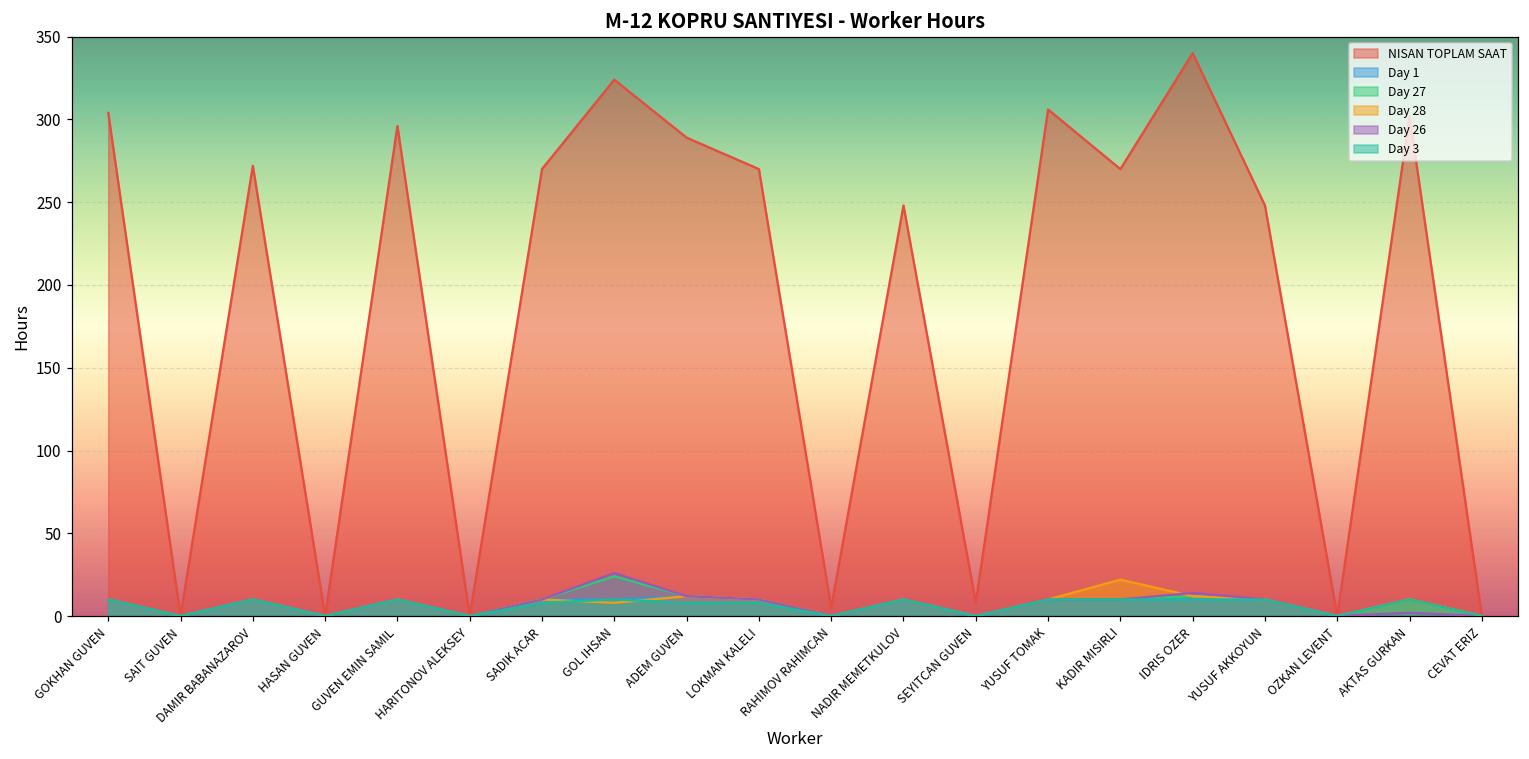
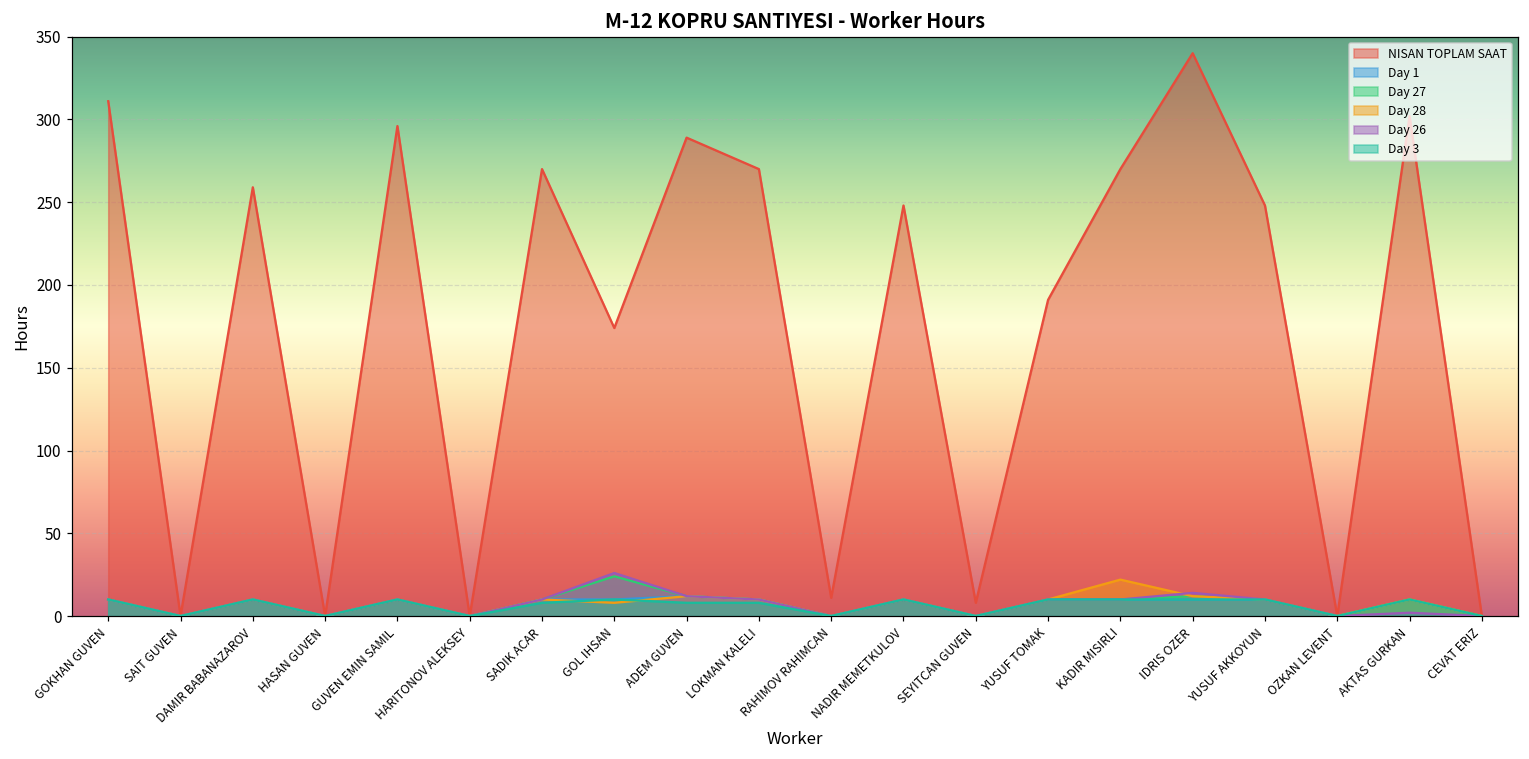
  {
    "NISAN TOPLAM SAAT": {
-     "GOKHAN GUVEN": 304,
-     "DAMIR BABANAZAROV": 272,
+     "GOKHAN GUVEN": 311,
+     "DAMIR BABANAZAROV": 259,
      "GUVEN EMIN SAMIL": 296,
      "SADIK ACAR": 270,
-     "GOL IHSAN": 324,
+     "GOL IHSAN": 174,
      "ADEM GUVEN": 289,
      "LOKMAN KALELI": 270,
-     "RAHIMOV RAHIMCAN": 5,
+     "RAHIMOV RAHIMCAN": 11,
      "NADIR MEMETKULOV": 248,
      "SEYITCAN GUVEN": 8,
-     "YUSUF TOMAK": 306,
+     "YUSUF TOMAK": 191,
      "KADIR MISIRLI": 270,
      "IDRIS OZER": 340,
      "YUSUF AKKOYUN": 248
    },
    "Day 28": {
      "GOL IHSAN": 8,
      "KADIR MISIRLI": 22
    },
    "Day 26": {
      "GOL IHSAN": 26,
      "IDRIS OZER": 14,
      "AKTAS GURKAN": 2
    }
  }
